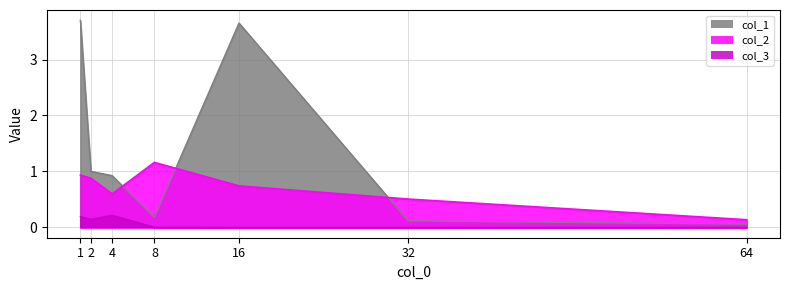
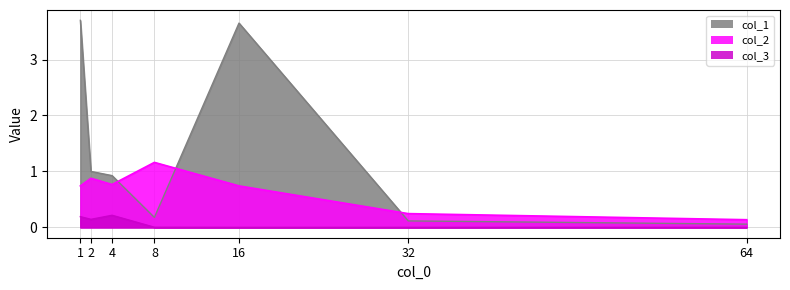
  {
    "col_1": {
      "1": 3.7,
      "2": 1.0,
      "4": 0.9,
      "8": 0.2,
      "16": 3.7,
      "32": 0.1,
      "64": 0.1
    },
    "col_2": {
-     "1": 0.9,
+     "1": 0.7,
      "2": 0.9,
-     "4": 0.6,
+     "4": 0.8,
      "8": 1.2,
      "16": 0.7,
-     "32": 0.5,
+     "32": 0.2,
      "64": 0.1
    },
    "col_3": {
      "1": 0.2,
      "2": 0.1,
      "4": 0.2,
      "8": 0.0,
      "16": 0.0,
      "32": 0.0,
      "64": 0.0
    }
  }
